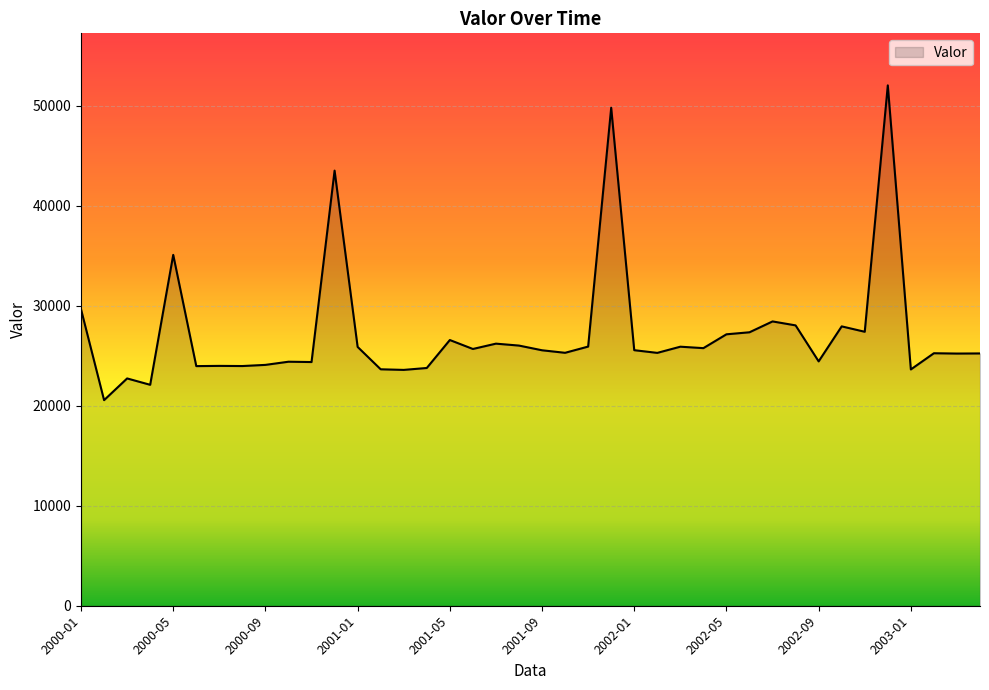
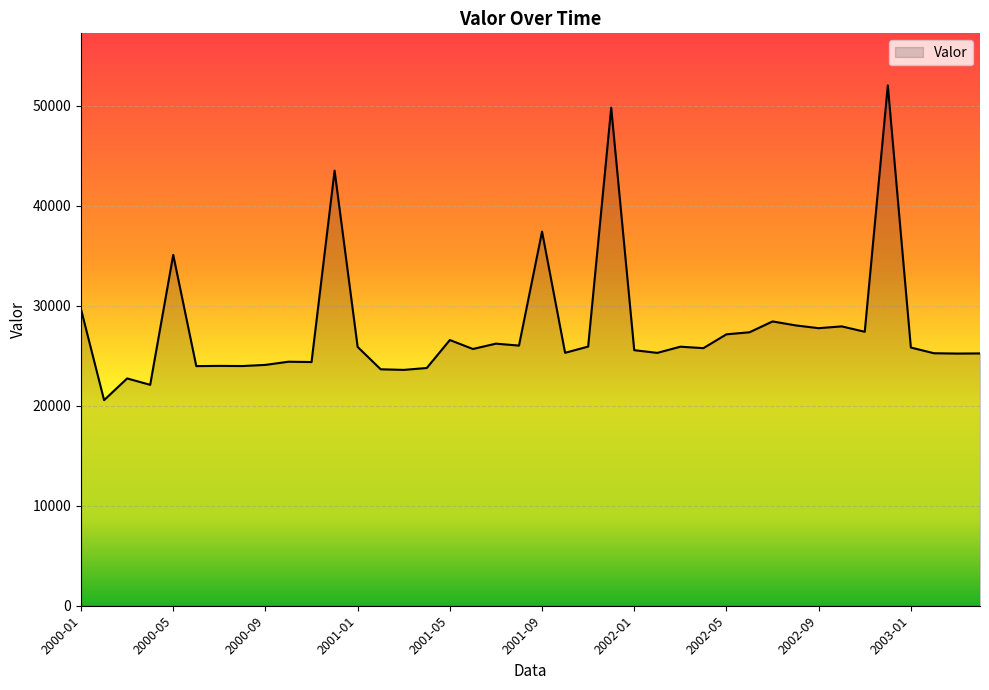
  {
    "2000-01": 29600,
    "2000-05": 35100,
    "2000-09": 24100,
    "2001-01": 25900,
    "2001-05": 26600,
-   "2001-09": 25500,
+   "2001-09": 37400,
    "2002-01": 25500,
    "2002-05": 27100,
-   "2002-09": 24400,
-   "2003-01": 23600
+   "2002-09": 27700,
+   "2003-01": 25800
  }
